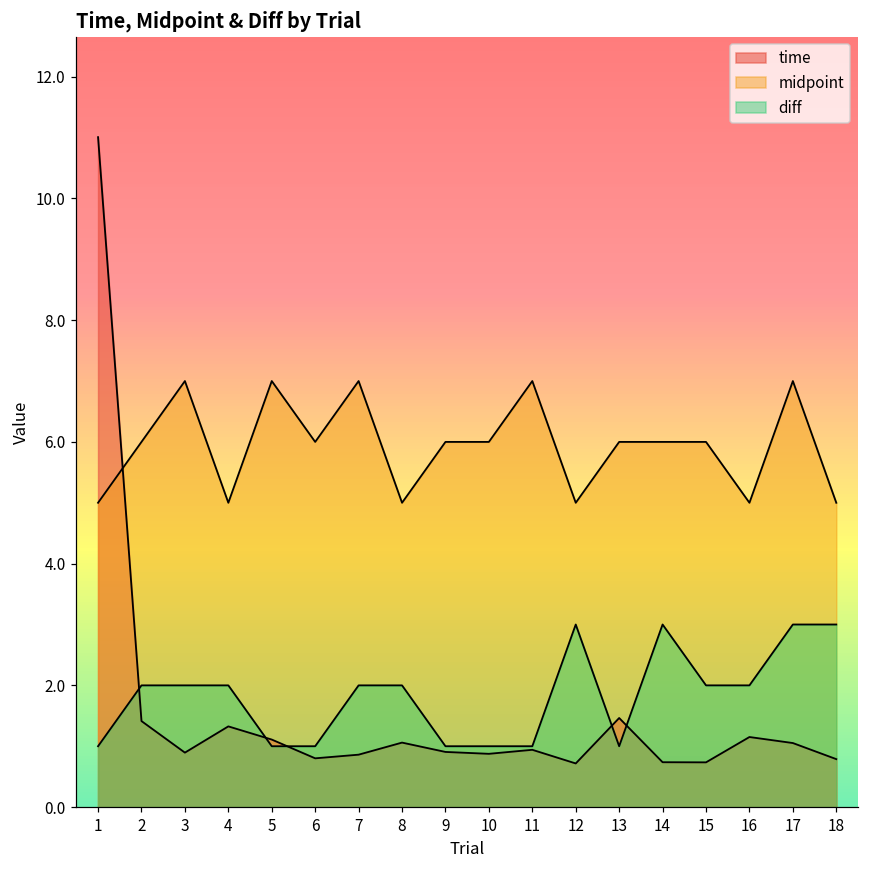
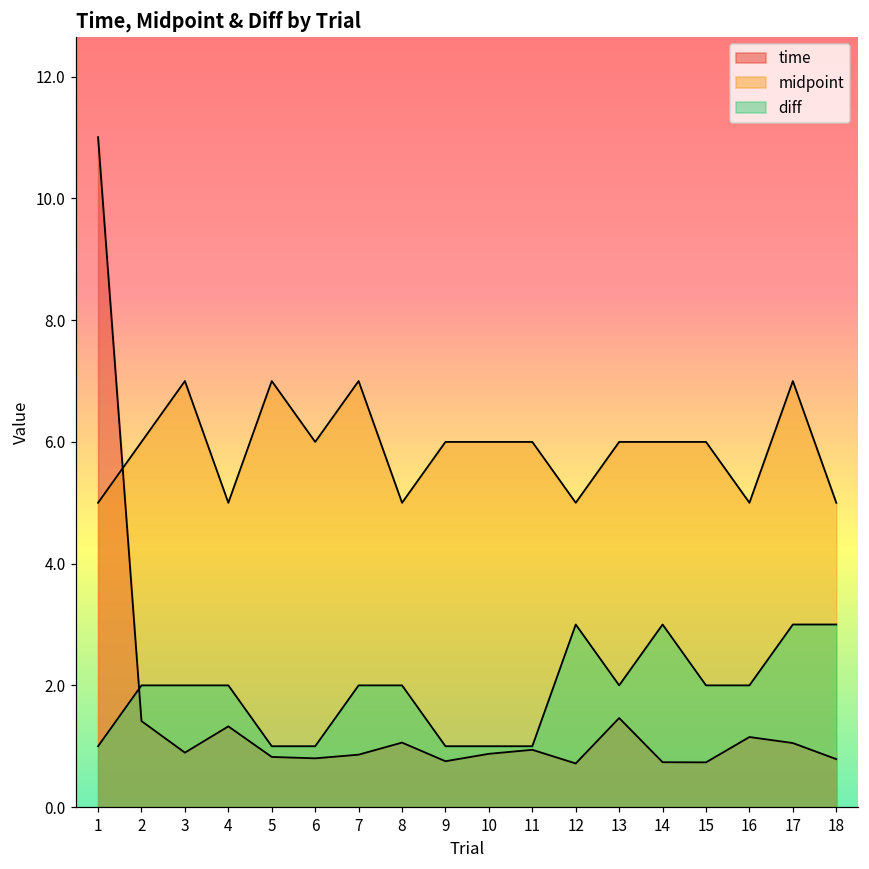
  {
    "time": {
      "1": 11.0,
      "2": 1.4,
      "3": 0.9,
      "4": 1.3,
-     "5": 1.1,
+     "5": 0.8,
      "6": 0.8,
      "7": 0.9,
      "8": 1.1,
-     "9": 0.9,
+     "9": 0.8,
      "10": 0.9,
      "11": 0.9,
      "12": 0.7,
      "13": 1.5,
      "14": 0.7,
      "15": 0.7,
      "16": 1.2,
      "17": 1.1,
      "18": 0.8
    },
    "midpoint": {
      "1": 5,
      "2": 6,
      "3": 7,
      "4": 5,
      "5": 7,
      "6": 6,
      "7": 7,
      "8": 5,
      "9": 6,
      "10": 6,
-     "11": 7,
+     "11": 6,
      "12": 5,
      "13": 6,
      "14": 6,
      "15": 6,
      "16": 5,
      "17": 7,
      "18": 5
    },
    "diff": {
      "1": 1,
      "2": 2,
      "3": 2,
      "4": 2,
      "5": 1,
      "6": 1,
      "7": 2,
      "8": 2,
      "9": 1,
      "10": 1,
      "11": 1,
      "12": 3,
-     "13": 1,
+     "13": 2,
      "14": 3,
      "15": 2,
      "16": 2,
      "17": 3,
      "18": 3
    }
  }
